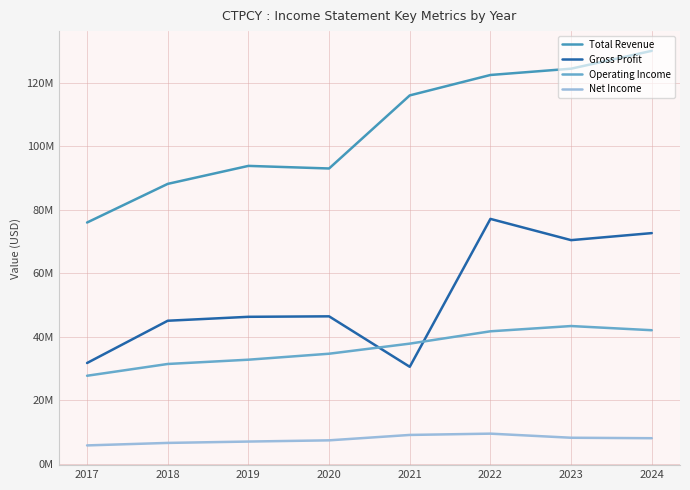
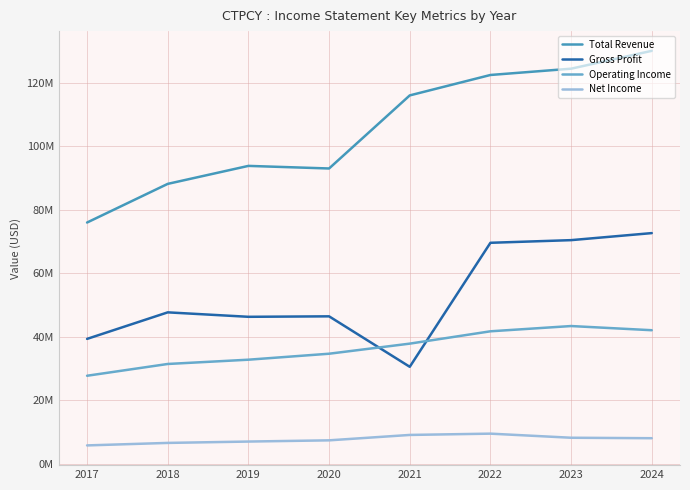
  {
    "Gross Profit": {
-     "2017": 32000000,
-     "2018": 45000000,
+     "2017": 39000000,
+     "2018": 48000000,
      "2019": 46000000,
      "2020": 46000000,
      "2021": 30000000,
-     "2022": 77000000,
+     "2022": 70000000,
      "2023": 70000000,
      "2024": 73000000
    }
  }
